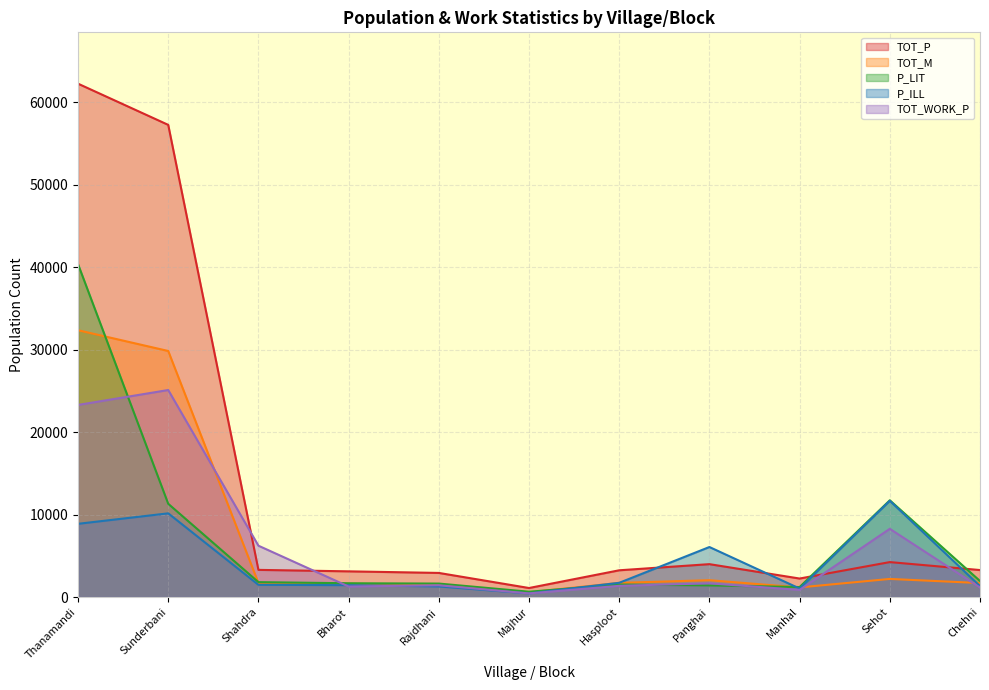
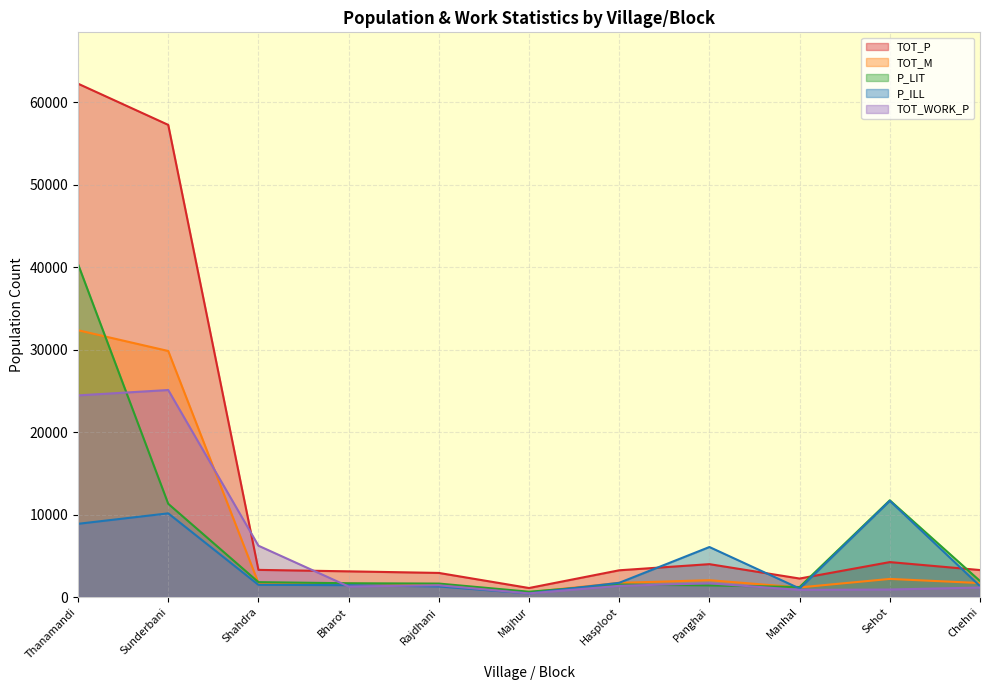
  {
    "P_LIT": {
      "Thanamandi": 40000,
      "Sunderbani": 11000
    },
    "P_ILL": {
      "Thanamandi": 9000,
      "Sunderbani": 10000,
      "Panghai": 6000
    },
    "TOT_WORK_P": {
-     "Thanamandi": 23000,
+     "Thanamandi": 24000,
      "Sunderbani": 25000,
      "Shahdra": 6000,
-     "Sehot": 8000
+     "Sehot": 1000
    }
  }
